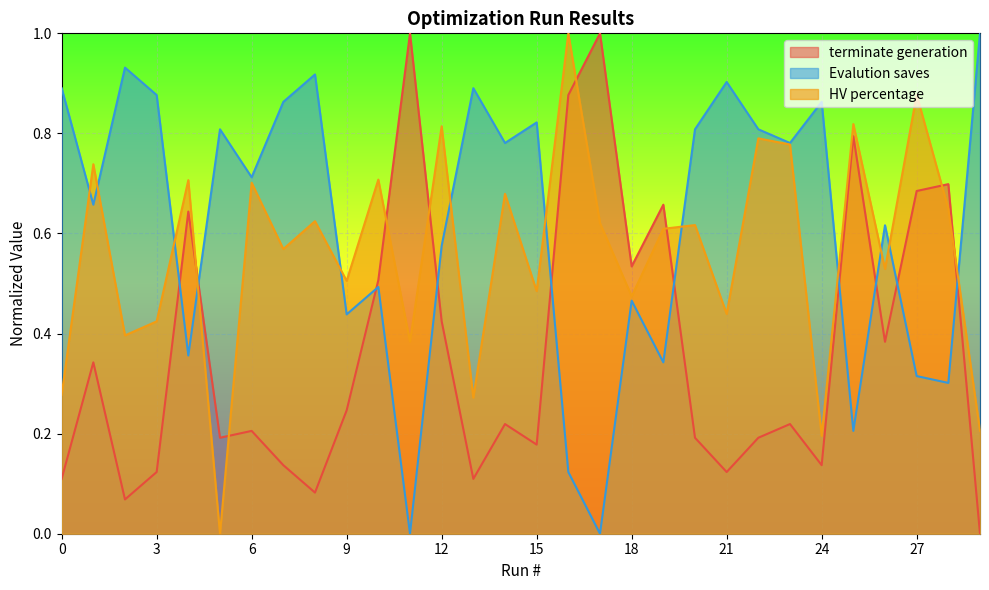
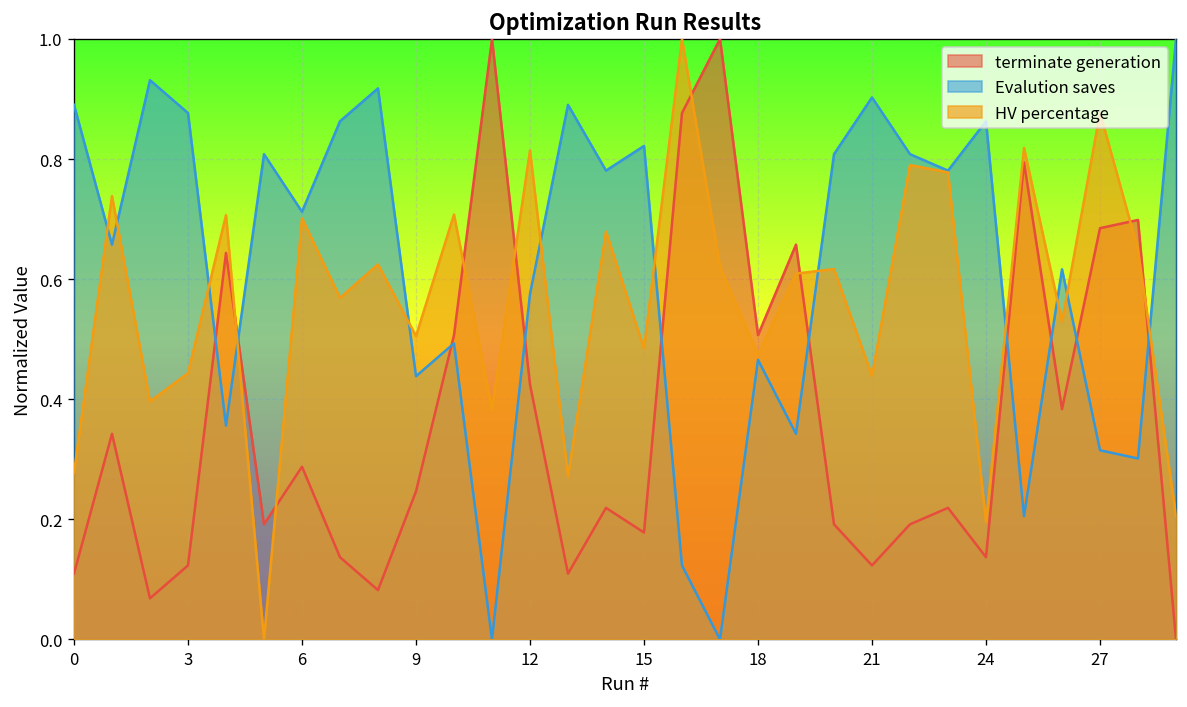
  {
    "terminate generation": {
      "0": 0.11,
      "3": 0.12,
-     "6": 0.21,
+     "6": 0.29,
      "9": 0.25,
      "12": 0.42,
      "15": 0.18,
-     "18": 0.53,
+     "18": 0.51,
      "21": 0.12,
      "24": 0.14,
      "27": 0.68
    },
    "Evalution saves": {
      "0": 0.89,
      "3": 0.88,
      "6": 0.71,
      "9": 0.44,
      "12": 0.58,
      "15": 0.82,
      "18": 0.47,
      "21": 0.90,
      "27": 0.32
    },
    "HV percentage": {
      "0": 0.28,
-     "3": 0.42,
+     "3": 0.44,
      "6": 0.70,
      "9": 0.51,
      "12": 0.81,
      "15": 0.48,
      "18": 0.47,
      "21": 0.44,
      "24": 0.20
    }
  }
